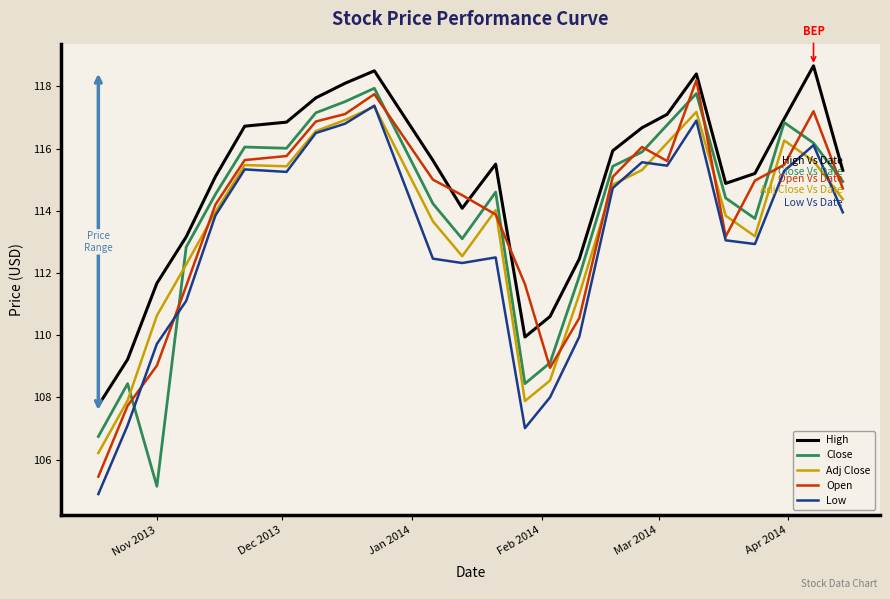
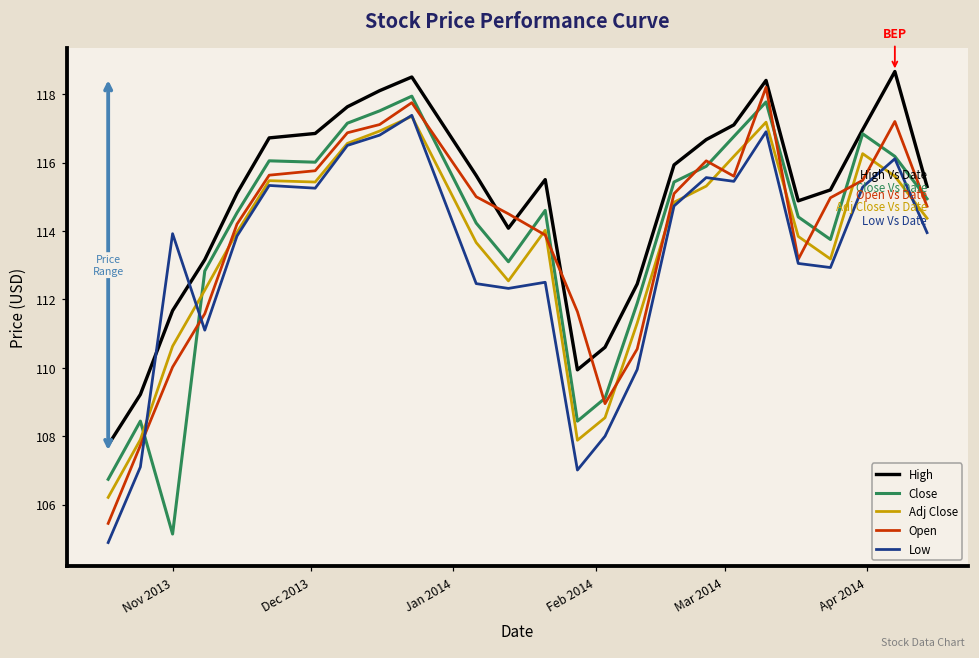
  {
    "High": {
      "Nov 2013": 111.7
    },
    "Close": {
      "Nov 2013": 105.1
    },
    "Adj Close": {
      "Nov 2013": 110.6
    },
    "Open": {
-     "Nov 2013": 109.0
+     "Nov 2013": 110.0
    },
    "Low": {
-     "Nov 2013": 109.7
+     "Nov 2013": 113.9
    }
  }
